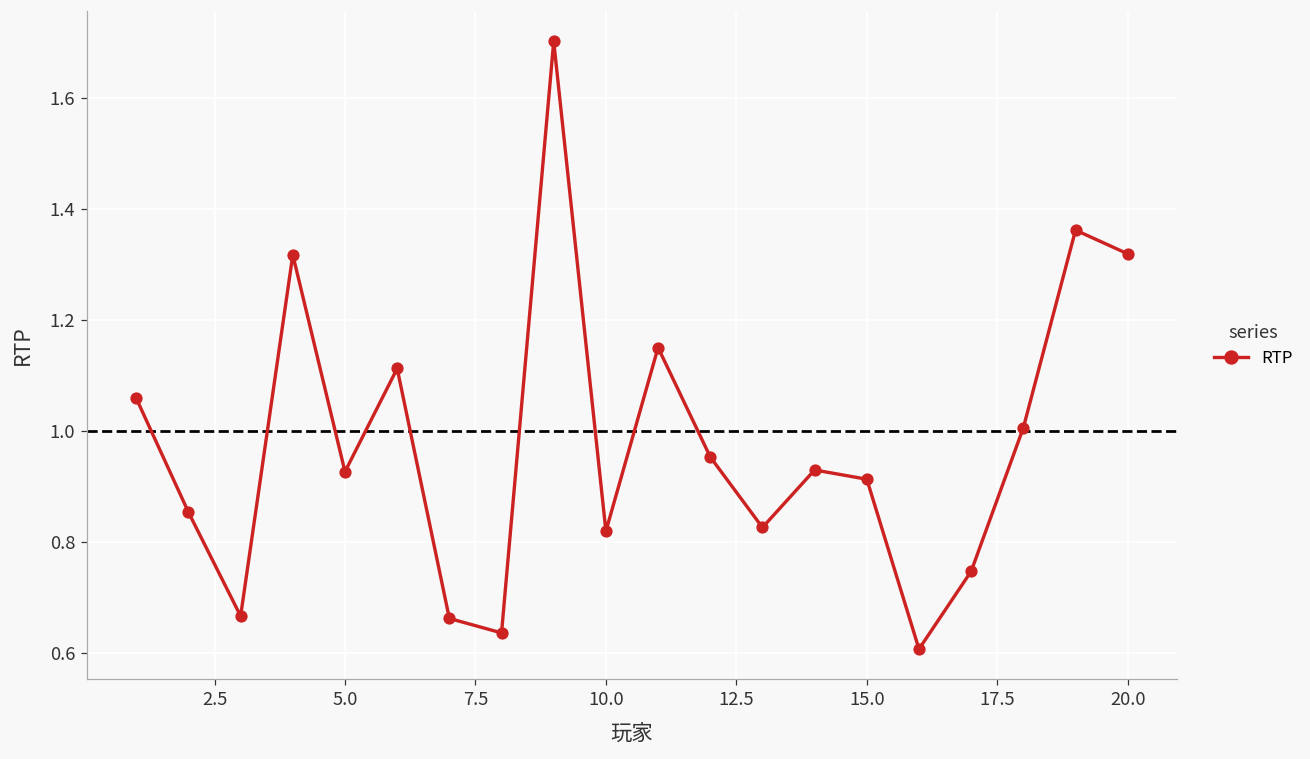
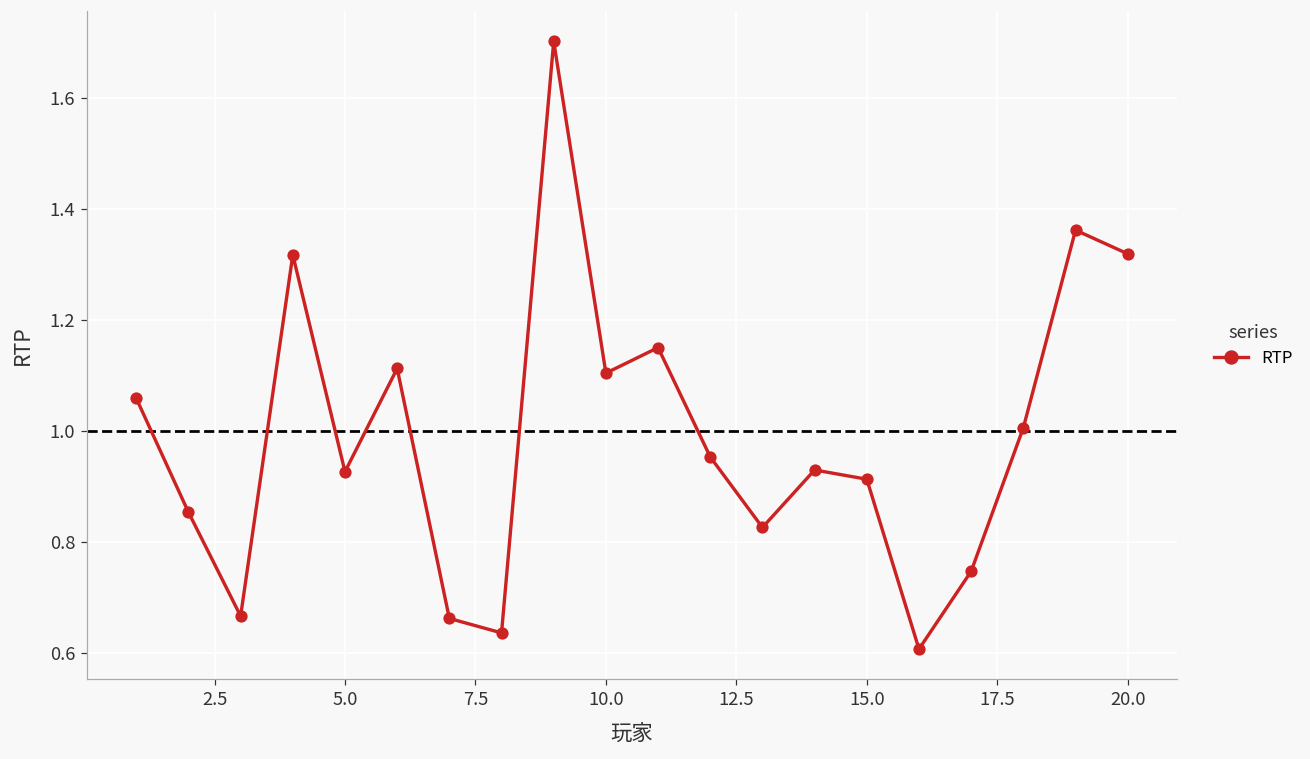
  {
    "5.0": 0.93,
-   "10.0": 0.82,
+   "10.0": 1.10,
    "15.0": 0.91,
    "20.0": 1.32
  }
